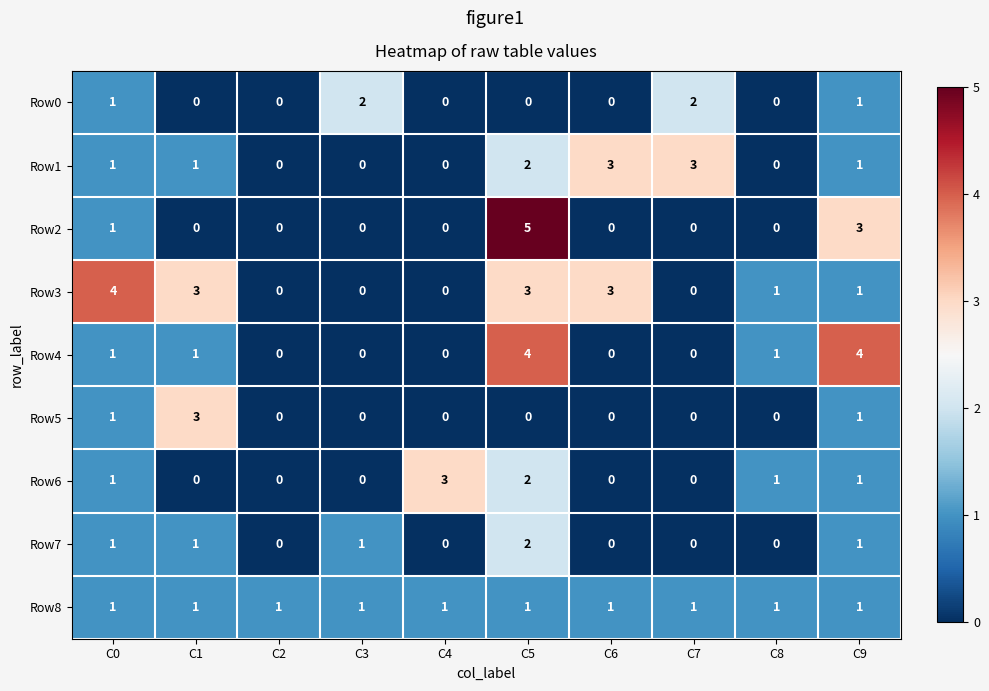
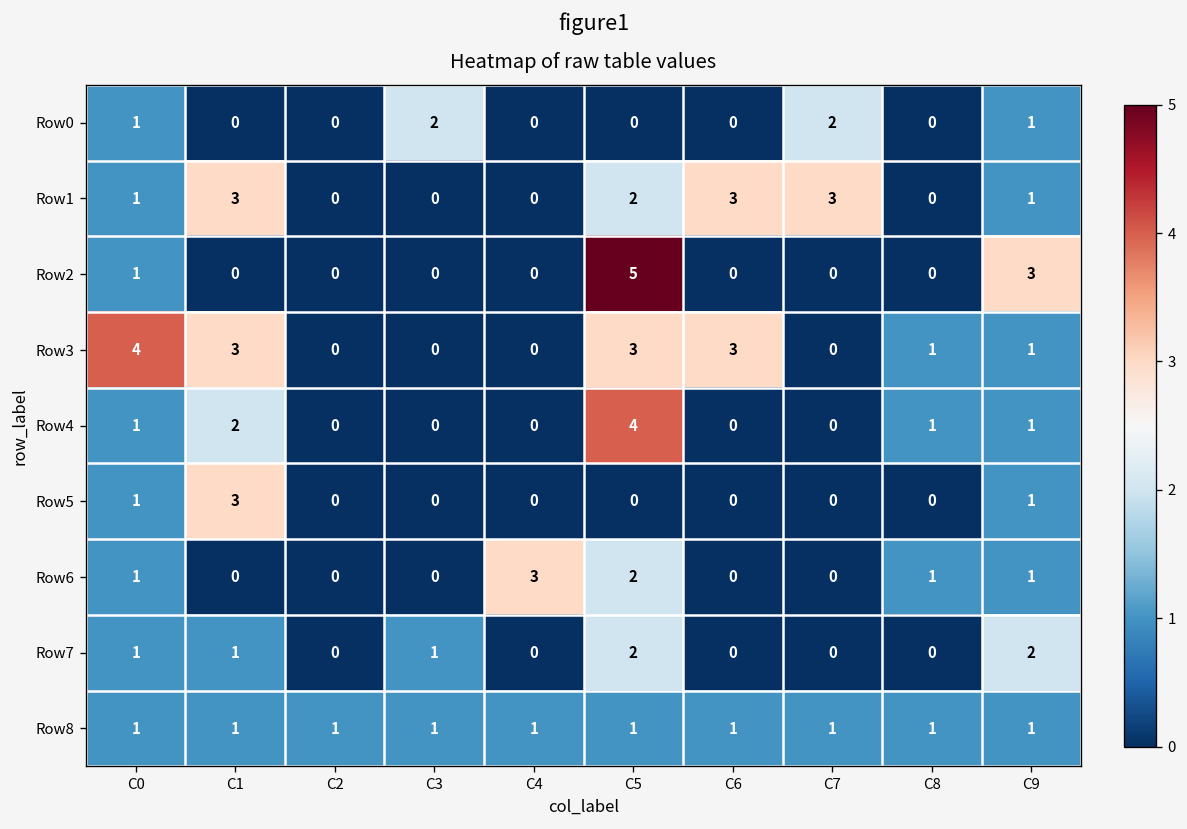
  {
    "Row0": {
      "C0": 1,
      "C1": 0,
      "C2": 0,
      "C3": 2,
      "C4": 0,
      "C5": 0,
      "C6": 0,
      "C7": 2,
      "C8": 0,
      "C9": 1
    },
    "Row1": {
      "C0": 1,
-     "C1": 1,
+     "C1": 3,
      "C2": 0,
      "C3": 0,
      "C4": 0,
      "C5": 2,
      "C6": 3,
      "C7": 3,
      "C8": 0,
      "C9": 1
    },
    "Row2": {
      "C0": 1,
      "C1": 0,
      "C2": 0,
      "C3": 0,
      "C4": 0,
      "C5": 5,
      "C6": 0,
      "C7": 0,
      "C8": 0,
      "C9": 3
    },
    "Row3": {
      "C0": 4,
      "C1": 3,
      "C2": 0,
      "C3": 0,
      "C4": 0,
      "C5": 3,
      "C6": 3,
      "C7": 0,
      "C8": 1,
      "C9": 1
    },
    "Row4": {
      "C0": 1,
-     "C1": 1,
+     "C1": 2,
      "C2": 0,
      "C3": 0,
      "C4": 0,
      "C5": 4,
      "C6": 0,
      "C7": 0,
      "C8": 1,
-     "C9": 4
+     "C9": 1
    },
    "Row5": {
      "C0": 1,
      "C1": 3,
      "C2": 0,
      "C3": 0,
      "C4": 0,
      "C5": 0,
      "C6": 0,
      "C7": 0,
      "C8": 0,
      "C9": 1
    },
    "Row6": {
      "C0": 1,
      "C1": 0,
      "C2": 0,
      "C3": 0,
      "C4": 3,
      "C5": 2,
      "C6": 0,
      "C7": 0,
      "C8": 1,
      "C9": 1
    },
    "Row7": {
      "C0": 1,
      "C1": 1,
      "C2": 0,
      "C3": 1,
      "C4": 0,
      "C5": 2,
      "C6": 0,
      "C7": 0,
      "C8": 0,
-     "C9": 1
+     "C9": 2
    },
    "Row8": {
      "C0": 1,
      "C1": 1,
      "C2": 1,
      "C3": 1,
      "C4": 1,
      "C5": 1,
      "C6": 1,
      "C7": 1,
      "C8": 1,
      "C9": 1
    }
  }
